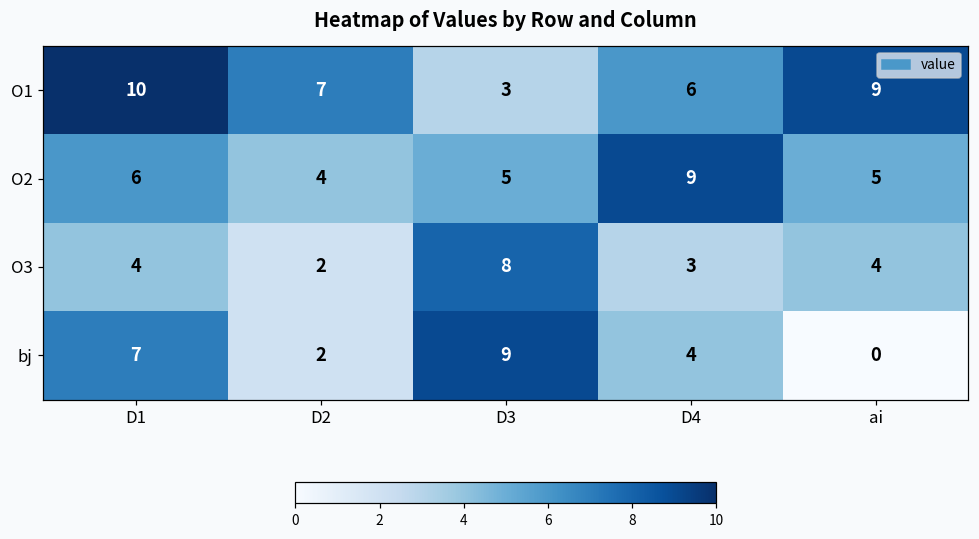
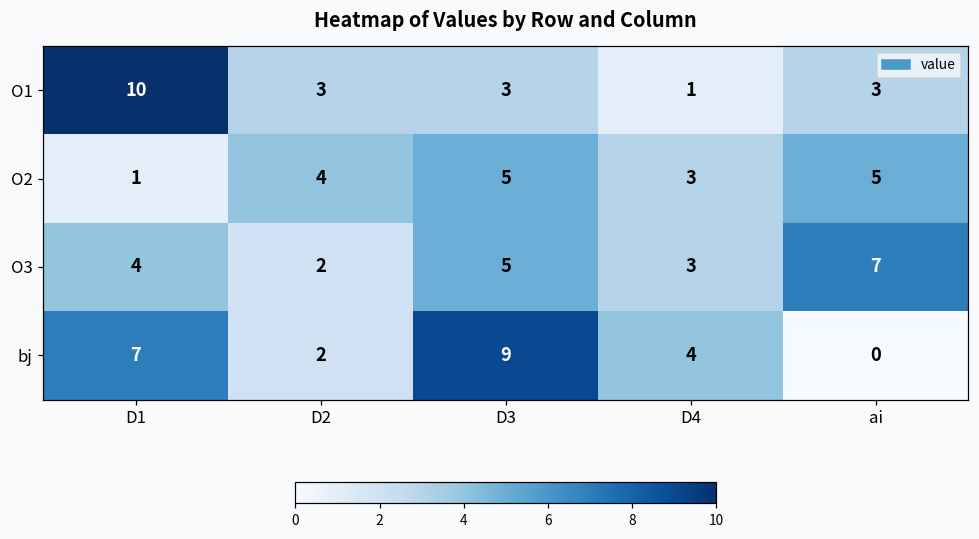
  {
    "O1": {
      "D1": 10,
-     "D2": 7,
+     "D2": 3,
      "D3": 3,
-     "D4": 6,
-     "ai": 9
+     "D4": 1,
+     "ai": 3
    },
    "O2": {
-     "D1": 6,
+     "D1": 1,
      "D2": 4,
      "D3": 5,
-     "D4": 9,
+     "D4": 3,
      "ai": 5
    },
    "O3": {
      "D1": 4,
      "D2": 2,
-     "D3": 8,
+     "D3": 5,
      "D4": 3,
-     "ai": 4
+     "ai": 7
    },
    "bj": {
      "D1": 7,
      "D2": 2,
      "D3": 9,
      "D4": 4,
      "ai": 0
    }
  }
